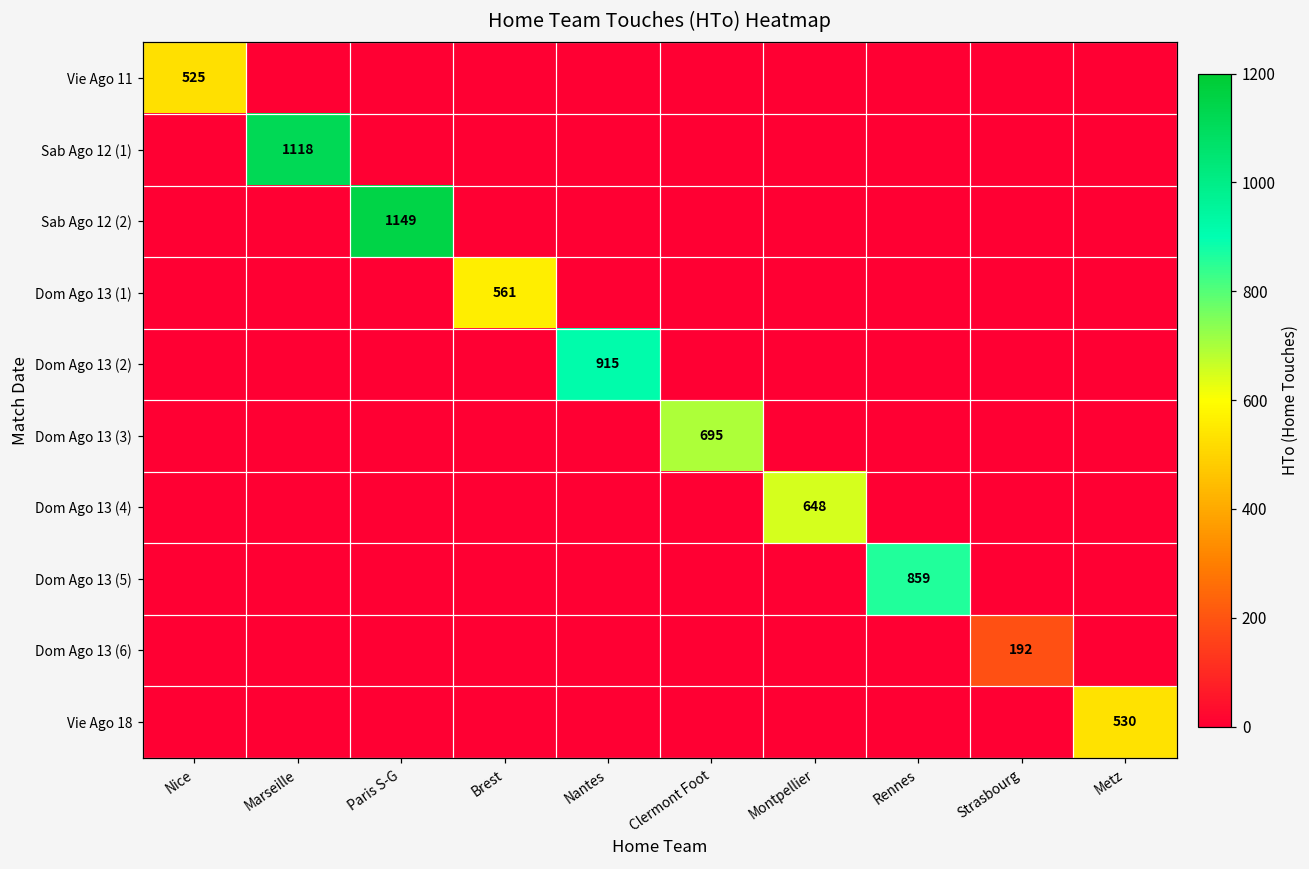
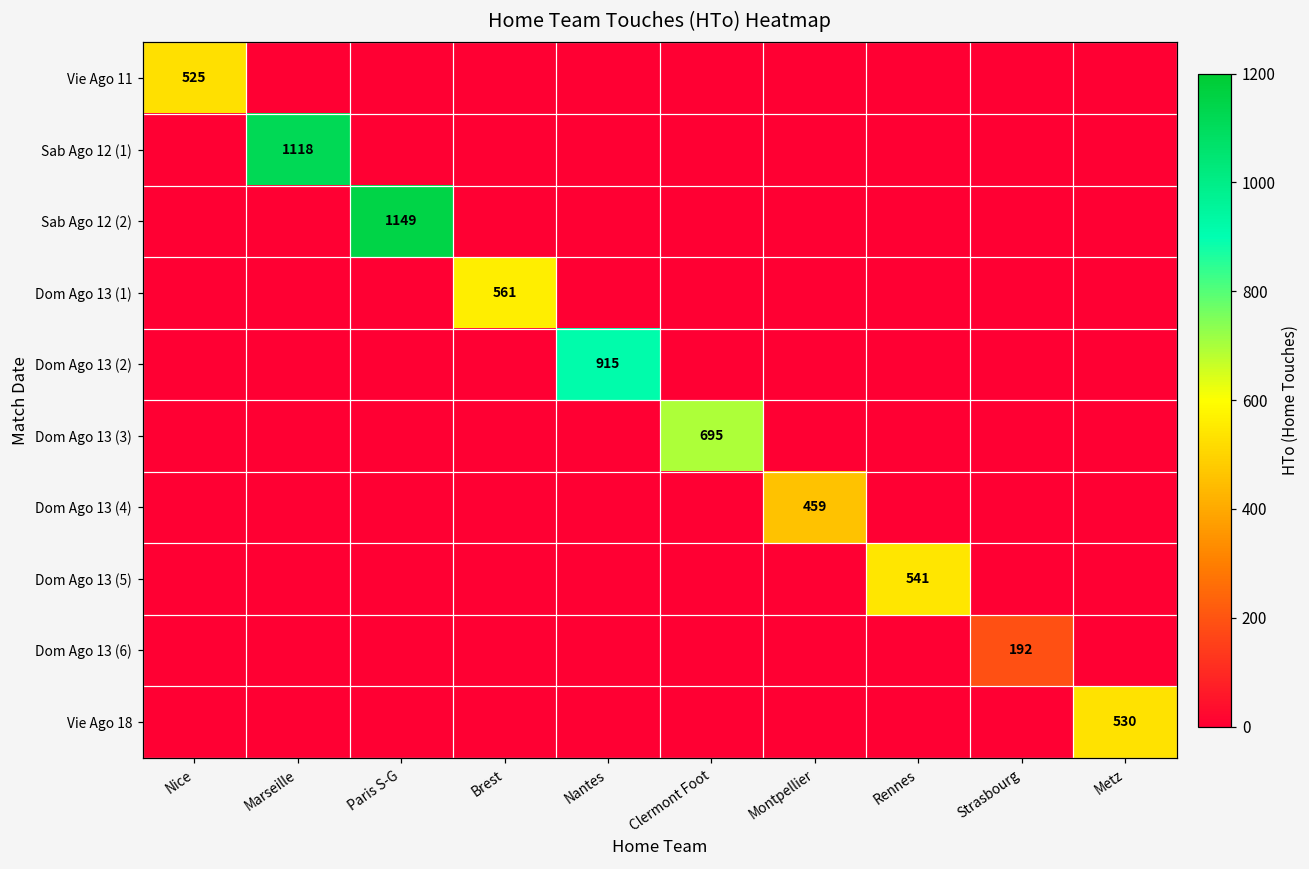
  {
    "Vie Ago 11": {
      "Nice": 525
    },
    "Sab Ago 12 (1)": {
      "Marseille": 1118
    },
    "Sab Ago 12 (2)": {
      "Paris S-G": 1149
    },
    "Dom Ago 13 (1)": {
      "Brest": 561
    },
    "Dom Ago 13 (2)": {
      "Nantes": 915
    },
    "Dom Ago 13 (3)": {
      "Clermont Foot": 695
    },
    "Dom Ago 13 (4)": {
-     "Montpellier": 648
+     "Montpellier": 459
    },
    "Dom Ago 13 (5)": {
-     "Rennes": 859
+     "Rennes": 541
    },
    "Dom Ago 13 (6)": {
      "Strasbourg": 192
    },
    "Vie Ago 18": {
      "Metz": 530
    }
  }
